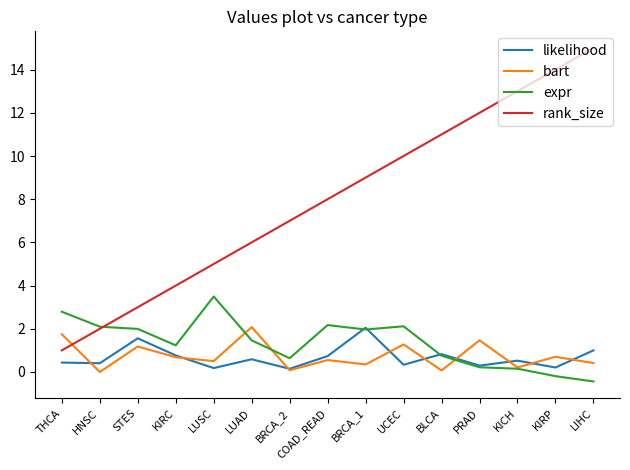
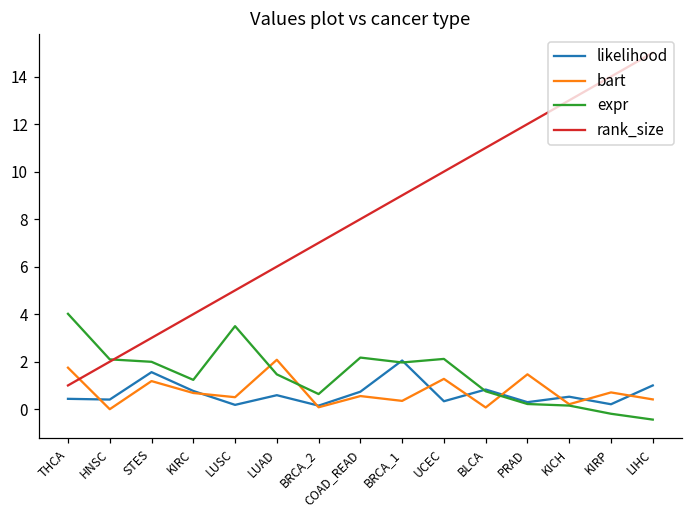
  {
    "likelihood": {
      "THCA": 0.4,
      "HNSC": 0.4,
      "STES": 1.6,
      "LUSC": 0.2,
      "LUAD": 0.6,
      "COAD_READ": 0.7,
      "UCEC": 0.3,
      "KICH": 0.5,
      "KIRP": 0.2,
      "LIHC": 1.0
    },
    "bart": {
      "THCA": 1.7,
      "HNSC": 0.0,
      "STES": 1.2,
      "LUSC": 0.5,
      "LUAD": 2.1,
      "COAD_READ": 0.6,
      "BRCA_1": 0.4,
      "UCEC": 1.3,
      "BLCA": 0.1,
      "PRAD": 1.5,
      "KIRP": 0.7,
      "LIHC": 0.4
    },
    "expr": {
-     "THCA": 2.8,
+     "THCA": 4.0,
      "STES": 2.0,
      "KIRC": 1.2,
      "LUSC": 3.5,
      "LUAD": 1.5,
      "BRCA_2": 0.6,
      "COAD_READ": 2.2,
      "UCEC": 2.1,
      "KIRP": -0.2,
      "LIHC": -0.4
    },
    "rank_size": {
      "THCA": 1.0,
      "STES": 3.0,
      "KIRC": 4.0,
      "LUSC": 5.0,
      "LUAD": 6.0,
      "BRCA_2": 7.0,
      "COAD_READ": 8.0,
      "BRCA_1": 9.0,
      "UCEC": 10.0,
      "BLCA": 11.0,
      "PRAD": 12.0
    }
  }
